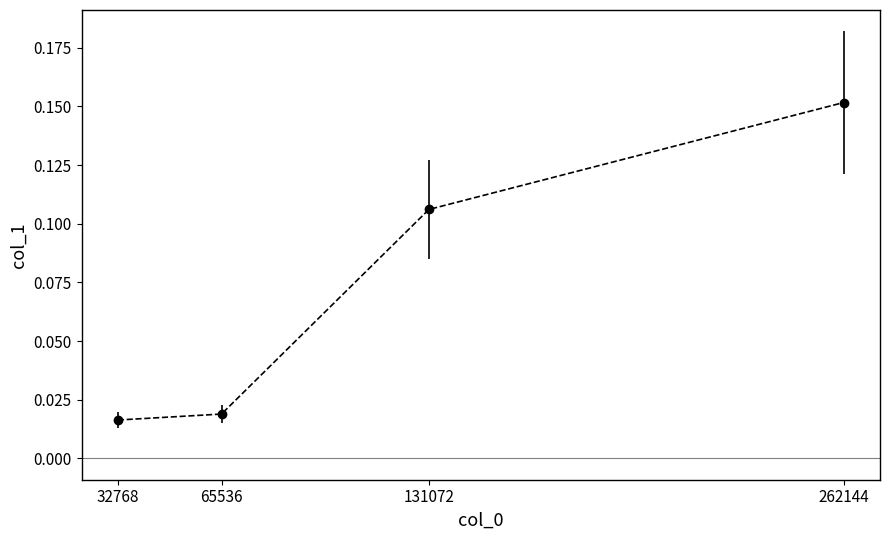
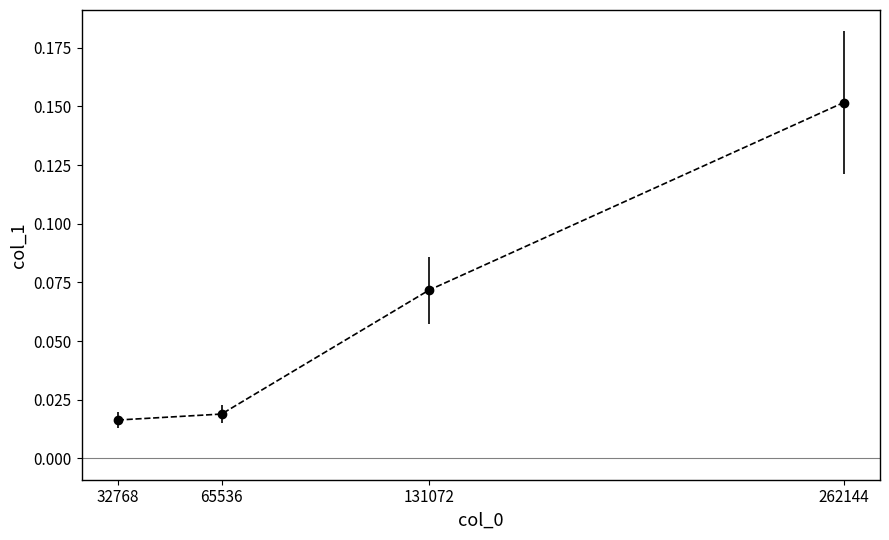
  {
    "32768": 0.016,
    "65536": 0.019,
-   "131072": 0.106,
+   "131072": 0.072,
    "262144": 0.152
  }
